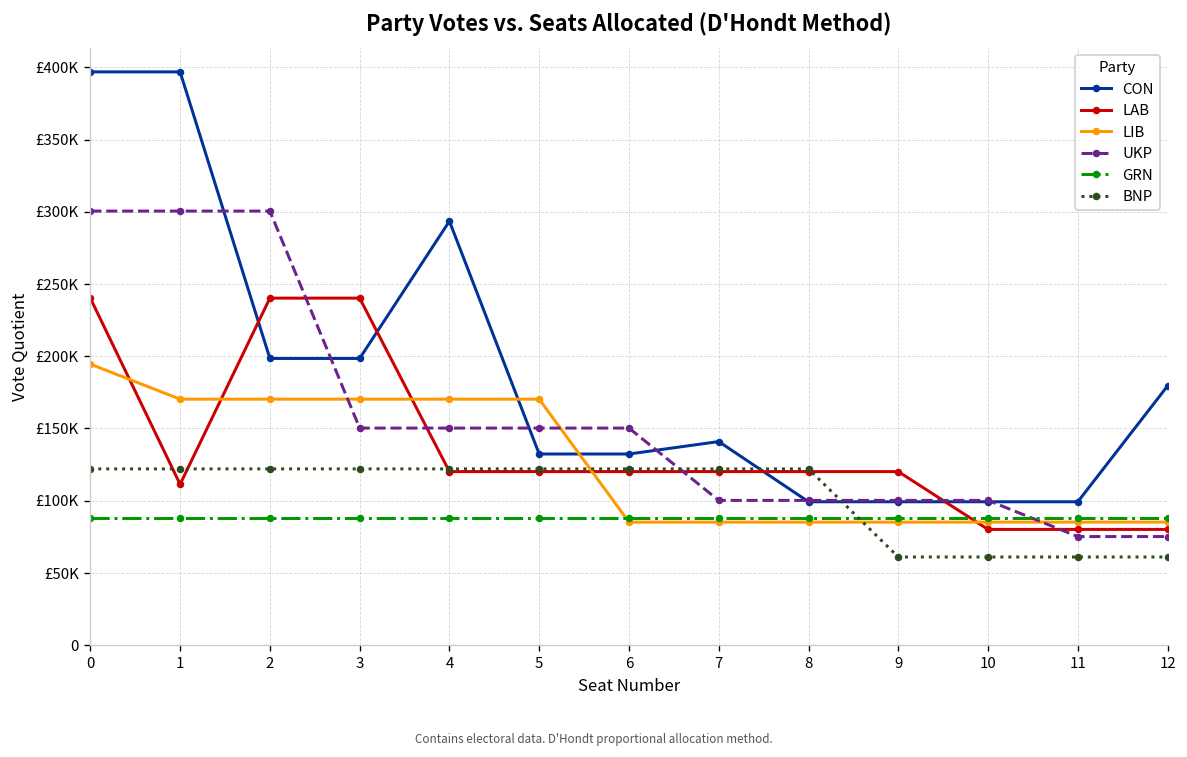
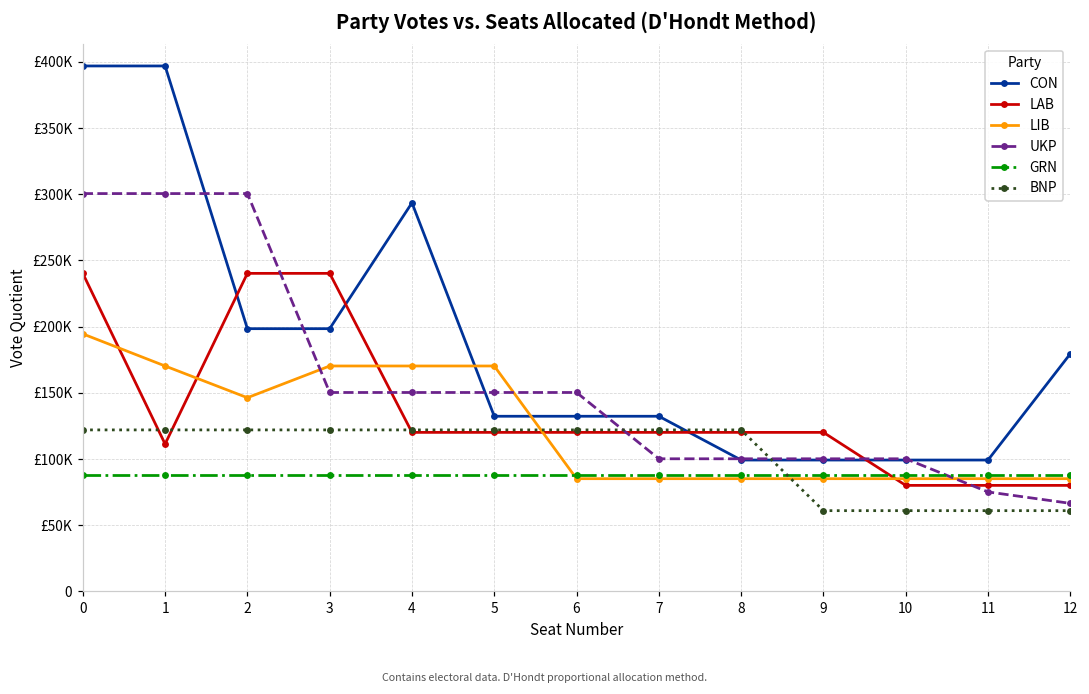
  {
    "CON": {
      "0": "£397000",
      "1": "£397000",
      "2": "£198000",
      "3": "£198000",
      "4": "£293000",
      "5": "£132000",
      "6": "£132000",
-     "7": "£141000",
+     "7": "£132000",
      "11": "£99000",
      "12": "£179000"
    },
    "LAB": {
      "0": "£240000",
      "1": "£111000",
      "2": "£240000",
      "3": "£240000",
      "9": "£120000",
      "10": "£80000",
      "11": "£80000",
      "12": "£80000"
    },
    "LIB": {
      "0": "£194000",
      "1": "£170000",
-     "2": "£170000",
+     "2": "£146000",
      "3": "£170000",
      "4": "£170000",
      "5": "£170000",
      "6": "£85000",
      "7": "£85000",
      "8": "£85000",
      "9": "£85000",
      "10": "£85000",
      "11": "£85000",
      "12": "£85000"
    },
    "UKP": {
      "0": "£300000",
      "1": "£300000",
      "2": "£300000",
      "3": "£150000",
      "4": "£150000",
      "5": "£150000",
      "6": "£150000",
      "7": "£100000",
      "11": "£75000",
-     "12": "£75000"
+     "12": "£66000"
    },
    "GRN": {
      "0": "£88000",
      "1": "£88000",
      "2": "£88000",
      "3": "£88000",
      "4": "£88000",
      "5": "£88000",
      "6": "£88000",
      "7": "£88000",
      "8": "£88000",
      "9": "£88000",
      "10": "£88000",
      "11": "£88000",
      "12": "£88000"
    },
    "BNP": {
      "0": "£122000",
      "1": "£122000",
      "2": "£122000",
      "3": "£122000",
      "9": "£61000",
      "10": "£61000",
      "11": "£61000",
      "12": "£61000"
    }
  }
